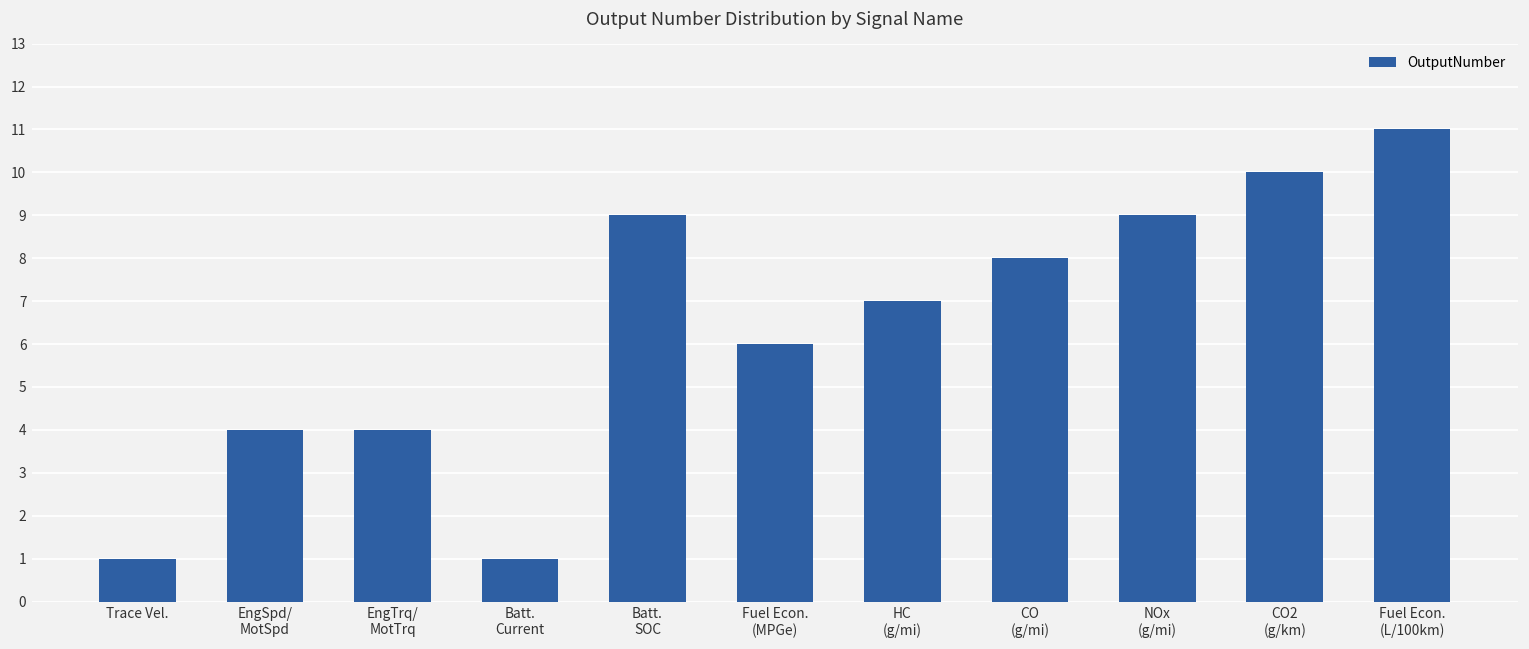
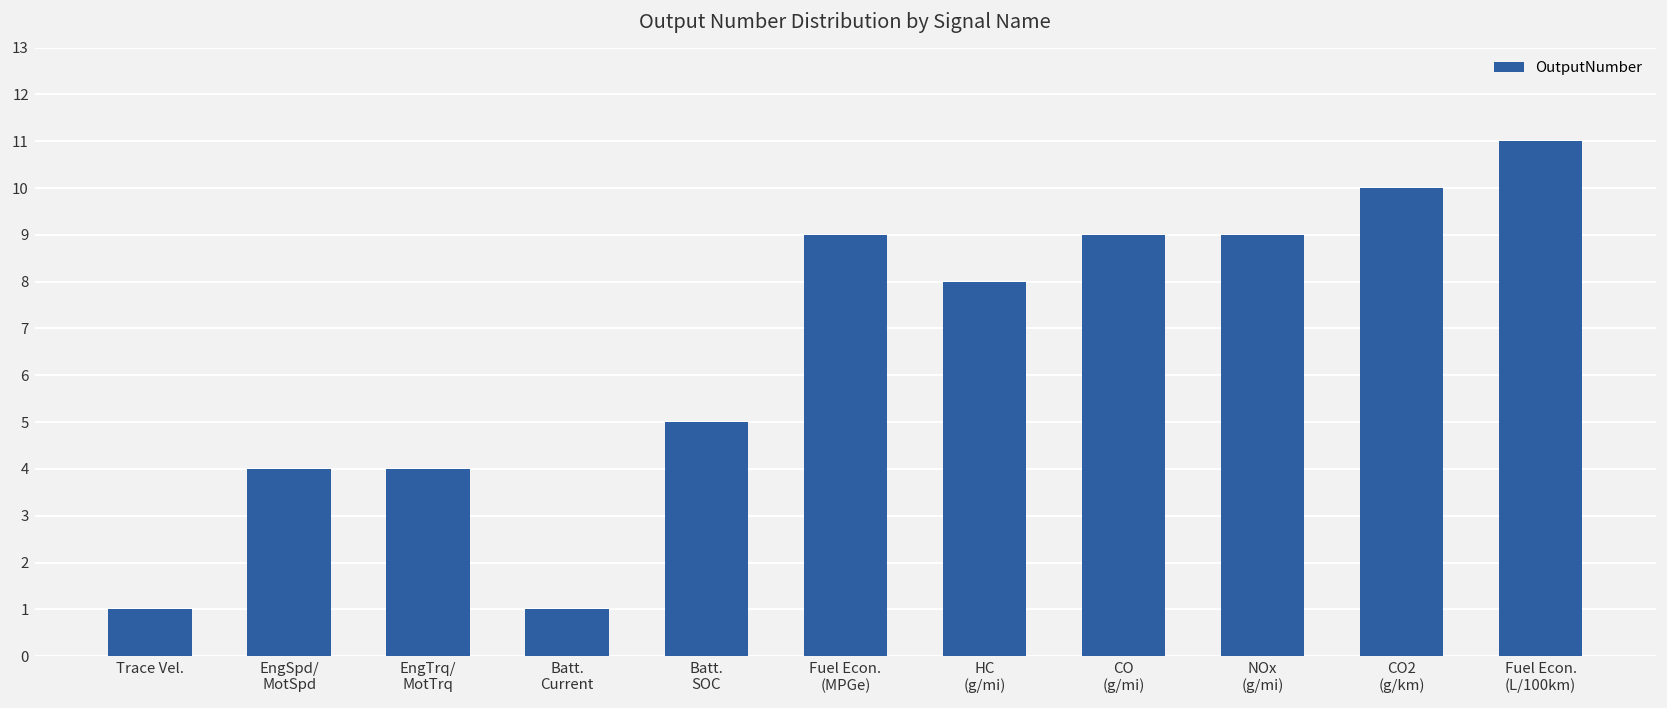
  {
    "Trace Vel.": 1,
    "EngSpd/ MotSpd": 4,
    "EngTrq/ MotTrq": 4,
    "Batt. Current": 1,
-   "Batt. SOC": 9,
-   "Fuel Econ. (MPGe)": 6,
-   "HC (g/mi)": 7,
-   "CO (g/mi)": 8,
+   "Batt. SOC": 5,
+   "Fuel Econ. (MPGe)": 9,
+   "HC (g/mi)": 8,
+   "CO (g/mi)": 9,
    "NOx (g/mi)": 9,
    "CO2 (g/km)": 10,
    "Fuel Econ. (L/100km)": 11
  }
